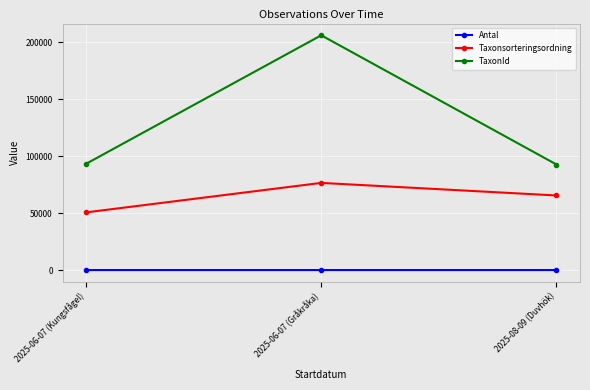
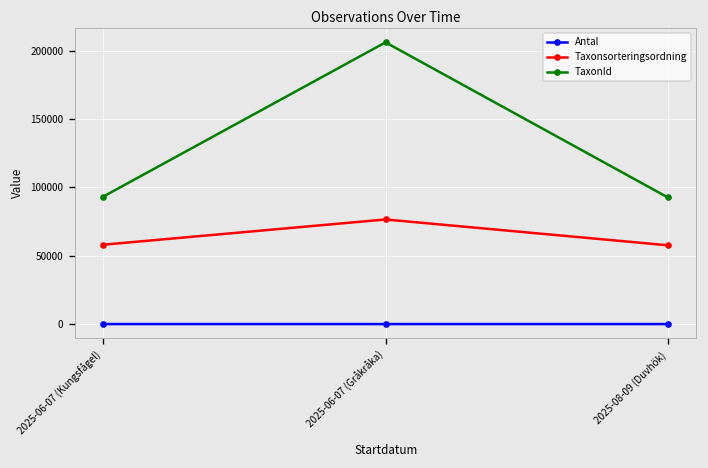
  {
    "Antal": {
      "2025-06-07 (Kungsfågel)": 0,
      "2025-06-07 (Gråkråka)": 0,
      "2025-08-09 (Duvhök)": 0
    },
    "Taxonsorteringsordning": {
-     "2025-06-07 (Kungsfågel)": 51000,
+     "2025-06-07 (Kungsfågel)": 58000,
      "2025-06-07 (Gråkråka)": 76000,
-     "2025-08-09 (Duvhök)": 65000
+     "2025-08-09 (Duvhök)": 58000
    },
    "TaxonId": {
      "2025-06-07 (Kungsfågel)": 93000,
      "2025-06-07 (Gråkråka)": 206000,
      "2025-08-09 (Duvhök)": 93000
    }
  }
